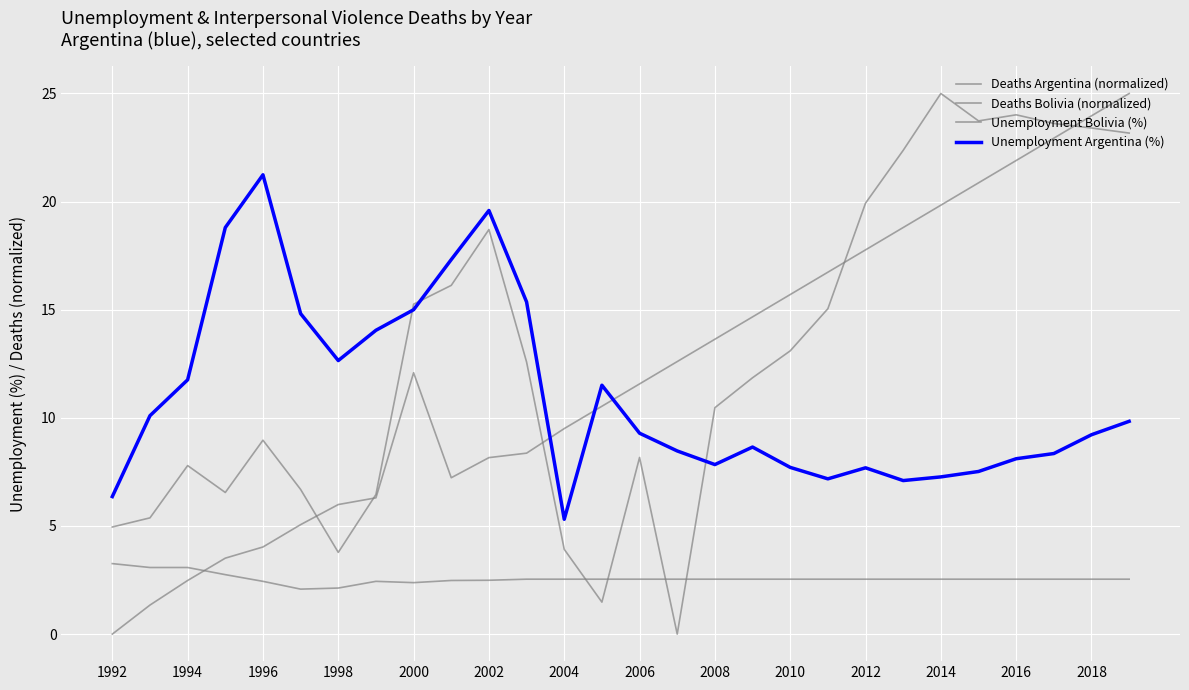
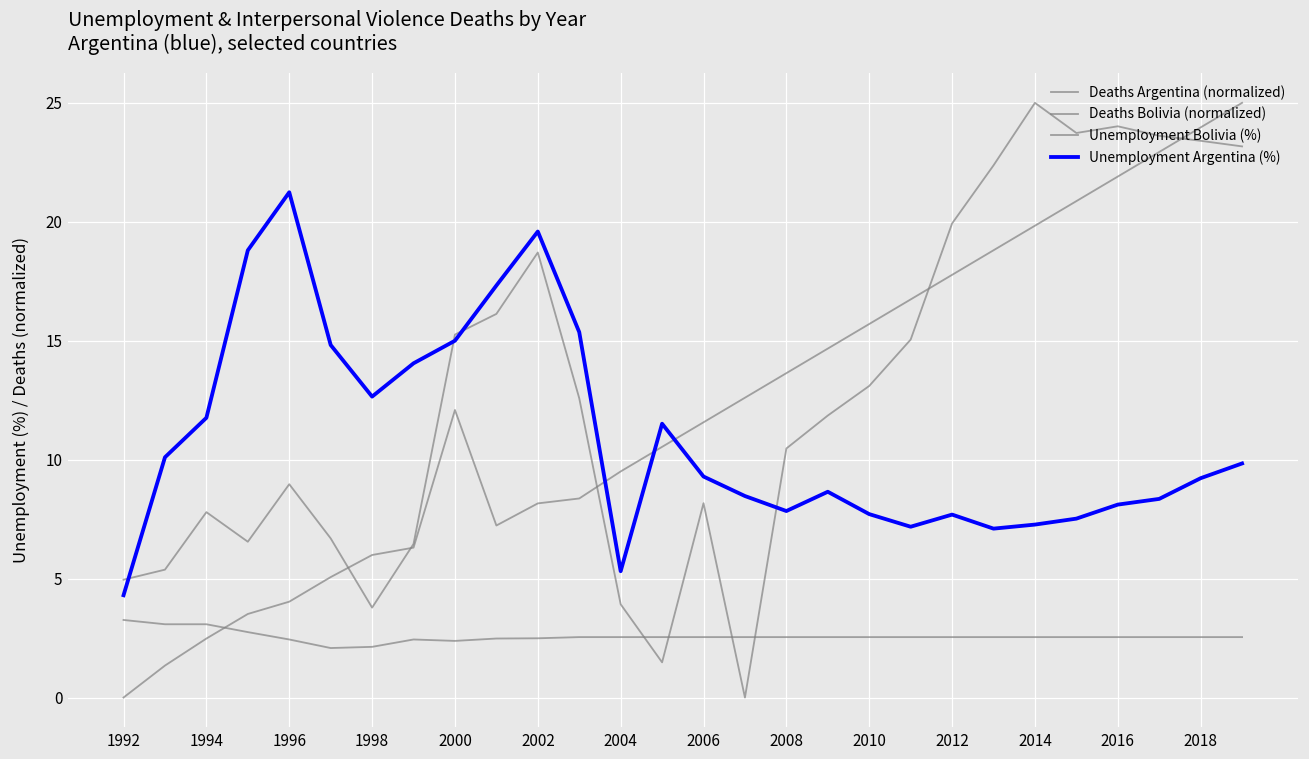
  {
    "Unemployment Argentina (%)": {
-     "1992": 6.4,
+     "1992": 4.3,
      "1994": 11.8,
      "1996": 21.2,
      "1998": 12.7,
      "2000": 15.0,
      "2002": 19.6,
      "2004": 5.3,
      "2006": 9.3,
      "2008": 7.8,
      "2010": 7.7,
      "2012": 7.7,
      "2014": 7.3,
      "2016": 8.1,
      "2018": 9.2
    }
  }
